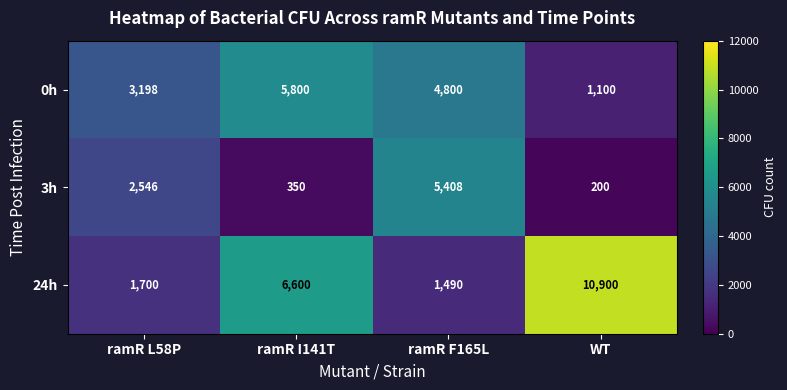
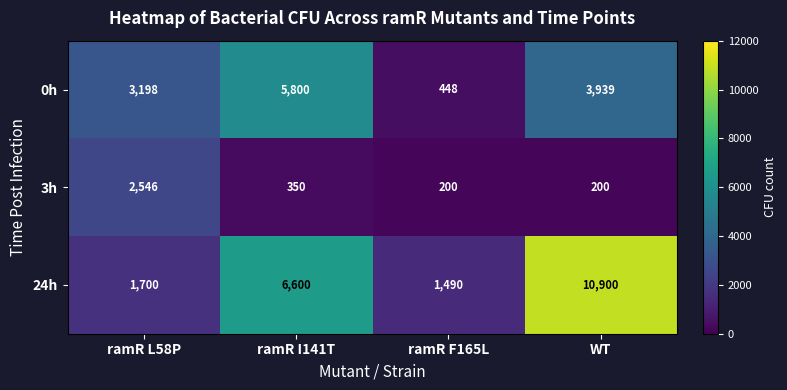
  {
    "0h": {
      "ramR L58P": "3,198",
      "ramR I141T": "5,800",
-     "ramR F165L": "4,800",
-     "WT": "1,100"
+     "ramR F165L": "448",
+     "WT": "3,939"
    },
    "3h": {
      "ramR L58P": "2,546",
      "ramR I141T": "350",
-     "ramR F165L": "5,408",
+     "ramR F165L": "200",
      "WT": "200"
    },
    "24h": {
      "ramR L58P": "1,700",
      "ramR I141T": "6,600",
      "ramR F165L": "1,490",
      "WT": "10,900"
    }
  }
